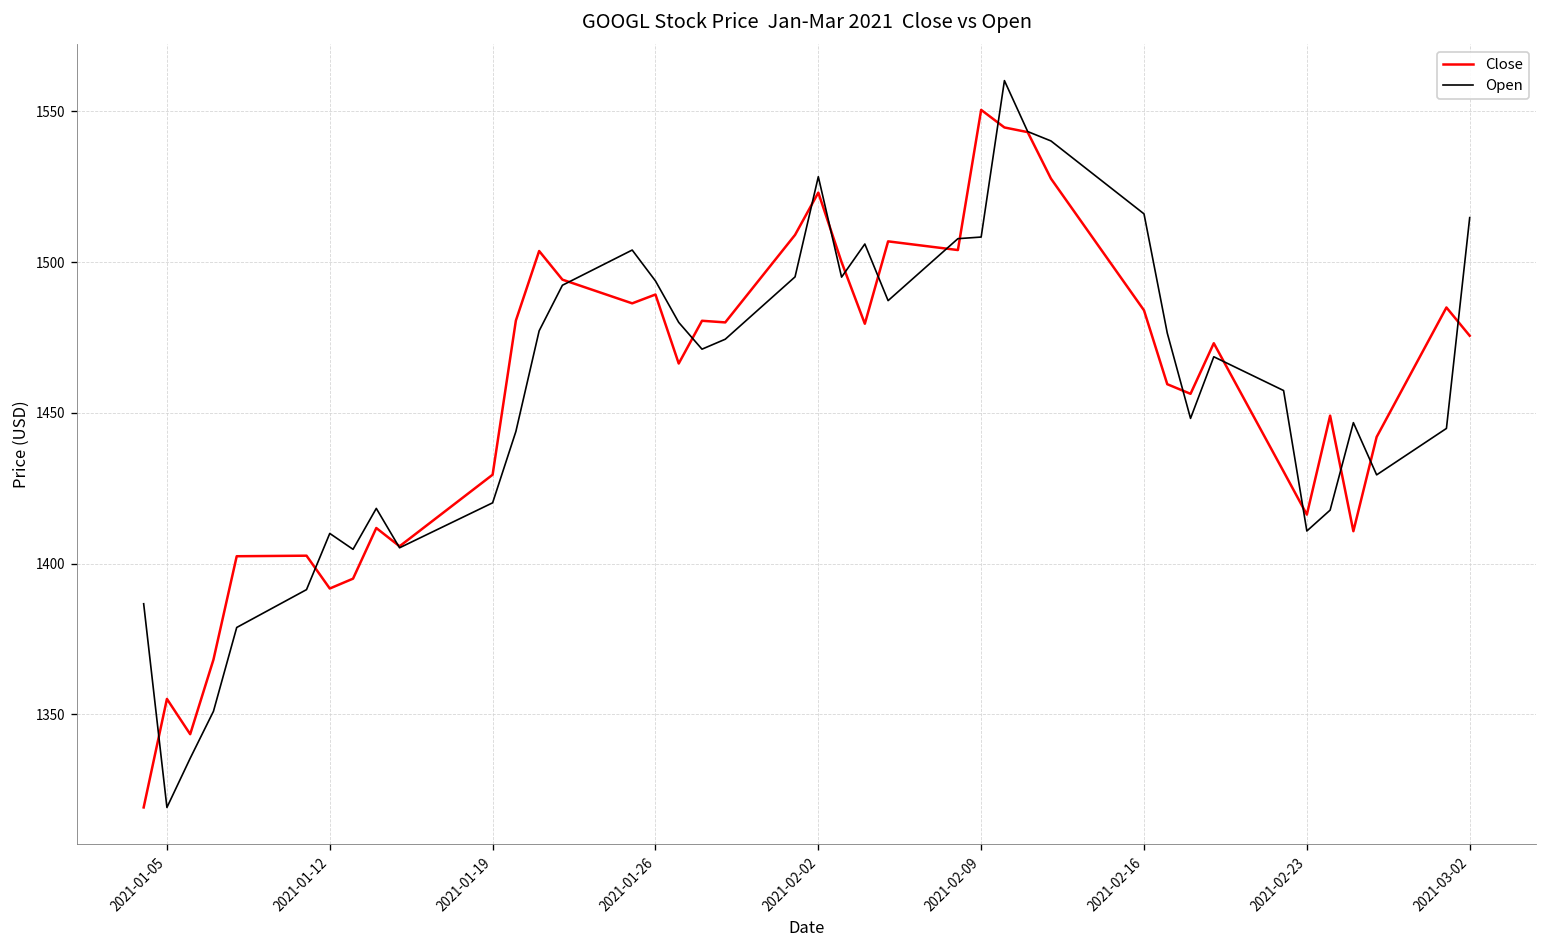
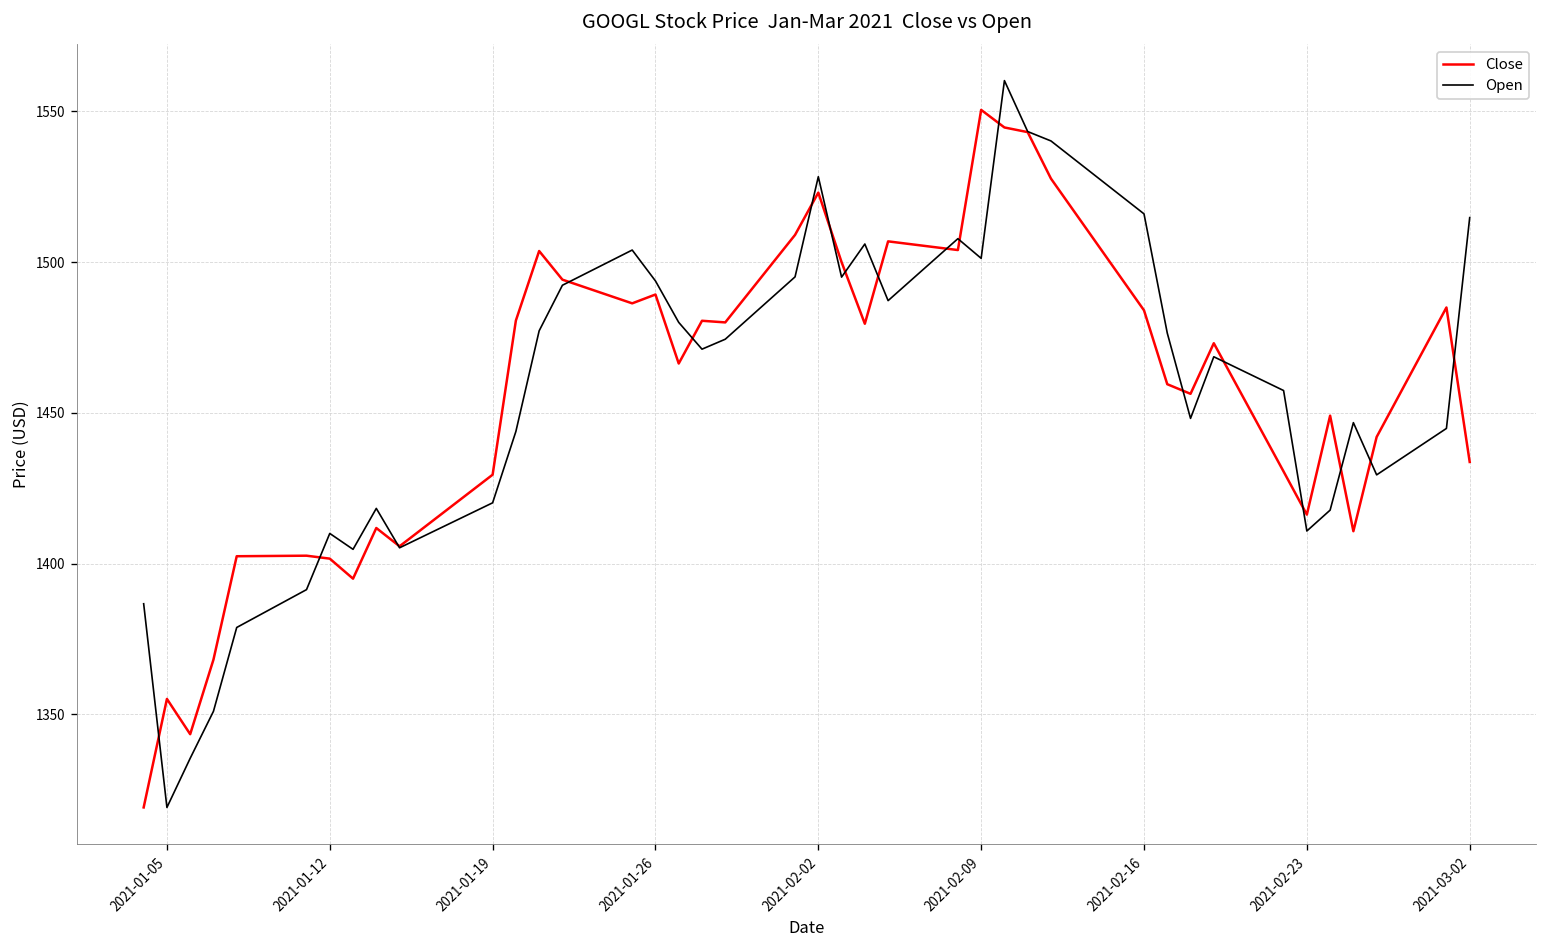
  {
    "Close": {
      "2021-01-05": 1355,
-     "2021-01-12": 1392,
+     "2021-01-12": 1402,
      "2021-01-19": 1429,
      "2021-01-26": 1489,
      "2021-02-02": 1523,
      "2021-02-09": 1550,
      "2021-02-16": 1484,
      "2021-02-23": 1416,
-     "2021-03-02": 1476
+     "2021-03-02": 1434
    },
    "Open": {
      "2021-01-05": 1319,
      "2021-01-12": 1410,
      "2021-01-19": 1420,
      "2021-01-26": 1494,
      "2021-02-02": 1528,
-     "2021-02-09": 1508,
+     "2021-02-09": 1501,
      "2021-02-16": 1516,
      "2021-02-23": 1411,
      "2021-03-02": 1515
    }
  }
